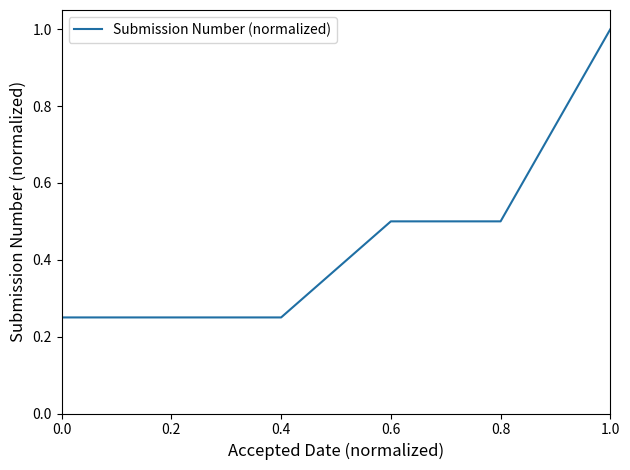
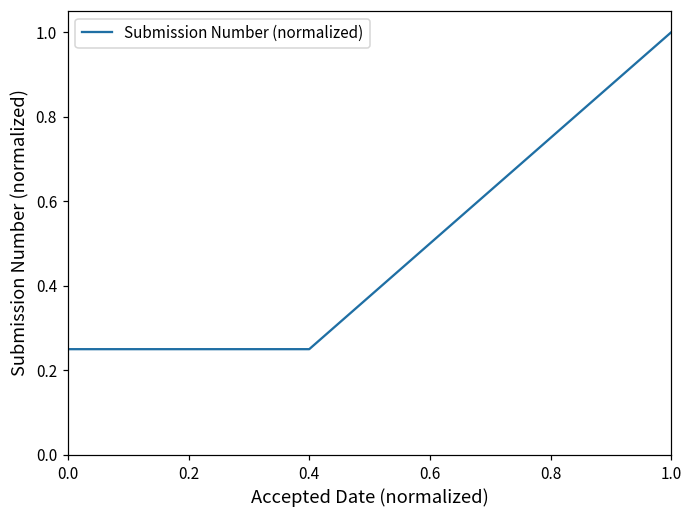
  {
    "0.0": 0.25,
    "0.2": 0.25,
    "0.4": 0.25,
    "0.6": 0.50,
-   "0.8": 0.50,
+   "0.8": 0.75,
    "1.0": 1.00
  }
